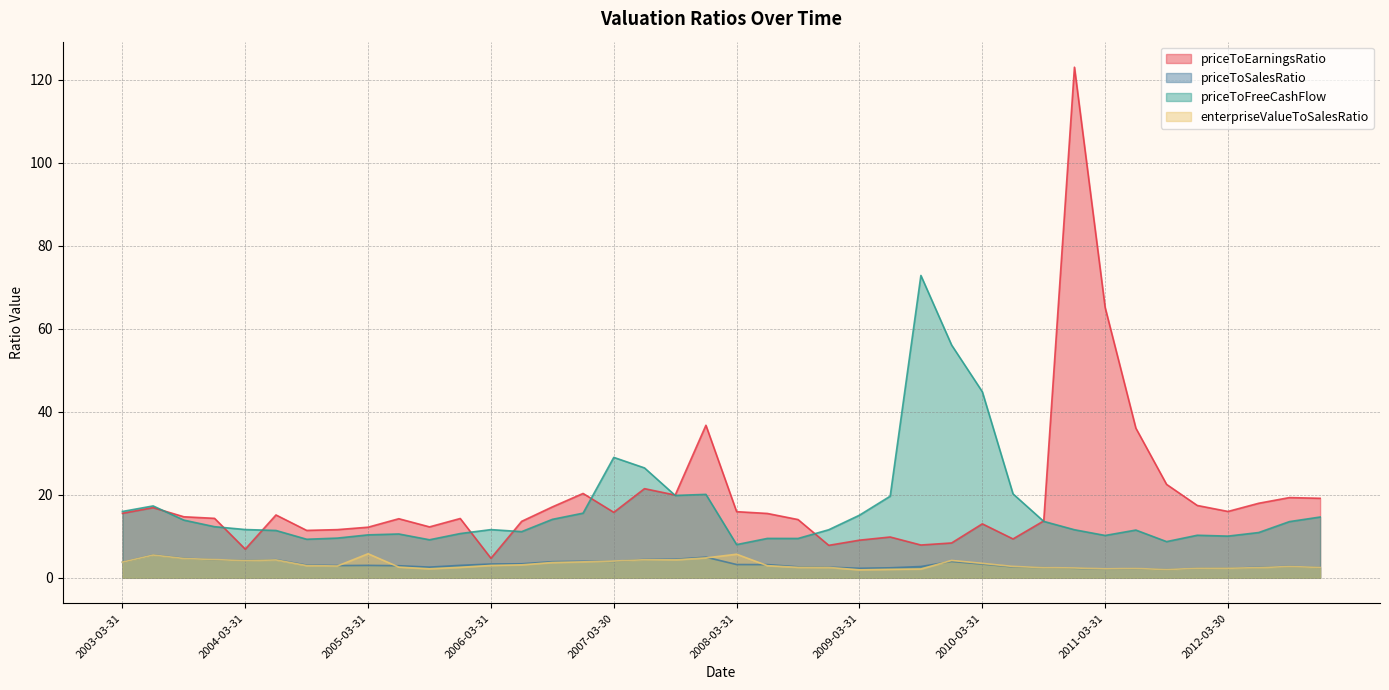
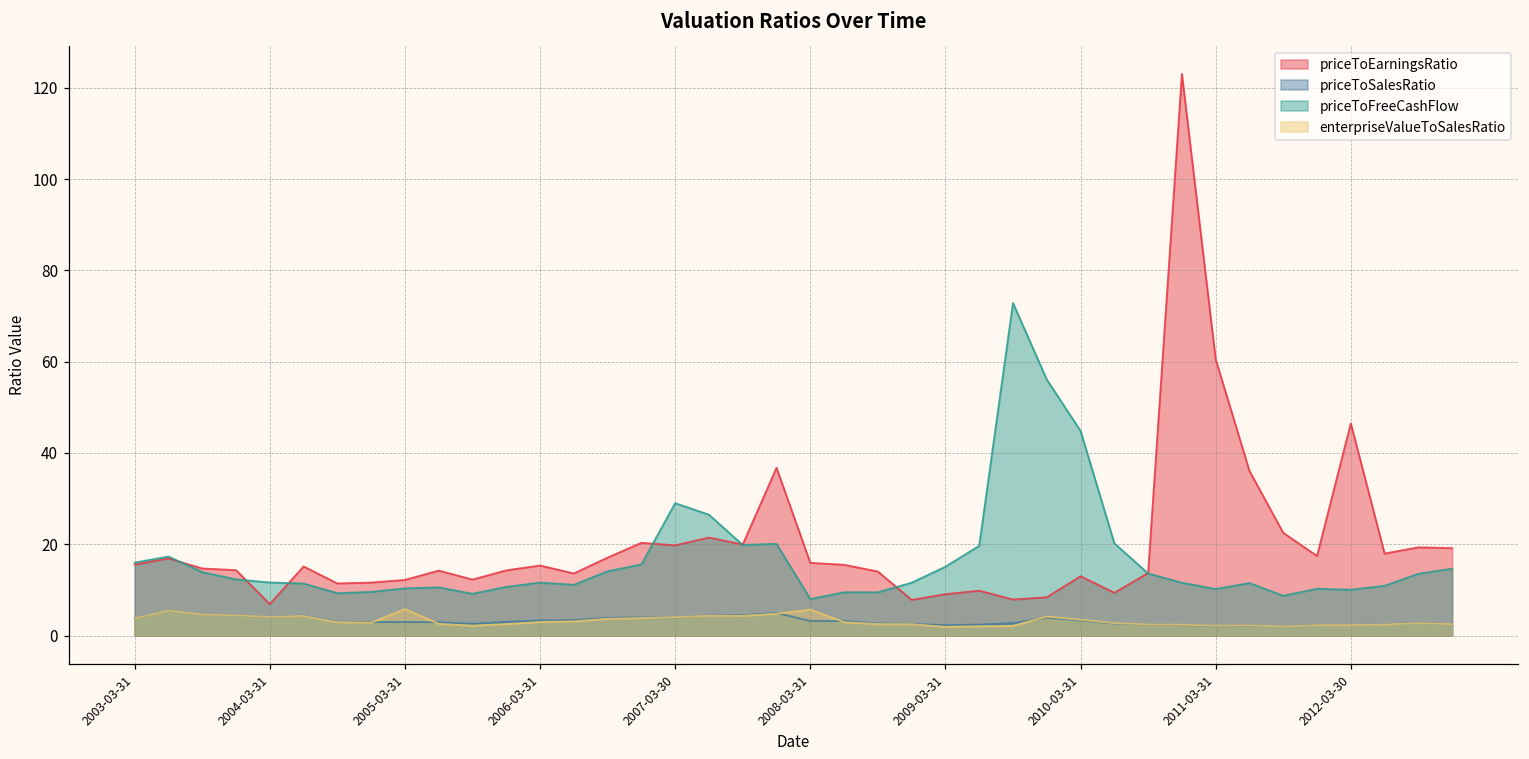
  {
    "priceToEarningsRatio": {
      "2004-03-31": 7,
      "2005-03-31": 12,
-     "2006-03-31": 5,
-     "2007-03-30": 16,
+     "2006-03-31": 15,
+     "2007-03-30": 20,
      "2008-03-31": 16,
      "2009-03-31": 9,
      "2010-03-31": 13,
-     "2011-03-31": 65,
-     "2012-03-30": 16
+     "2011-03-31": 61,
+     "2012-03-30": 46
    },
    "enterpriseValueToSalesRatio": {
      "2005-03-31": 6,
      "2008-03-31": 6
    }
  }
